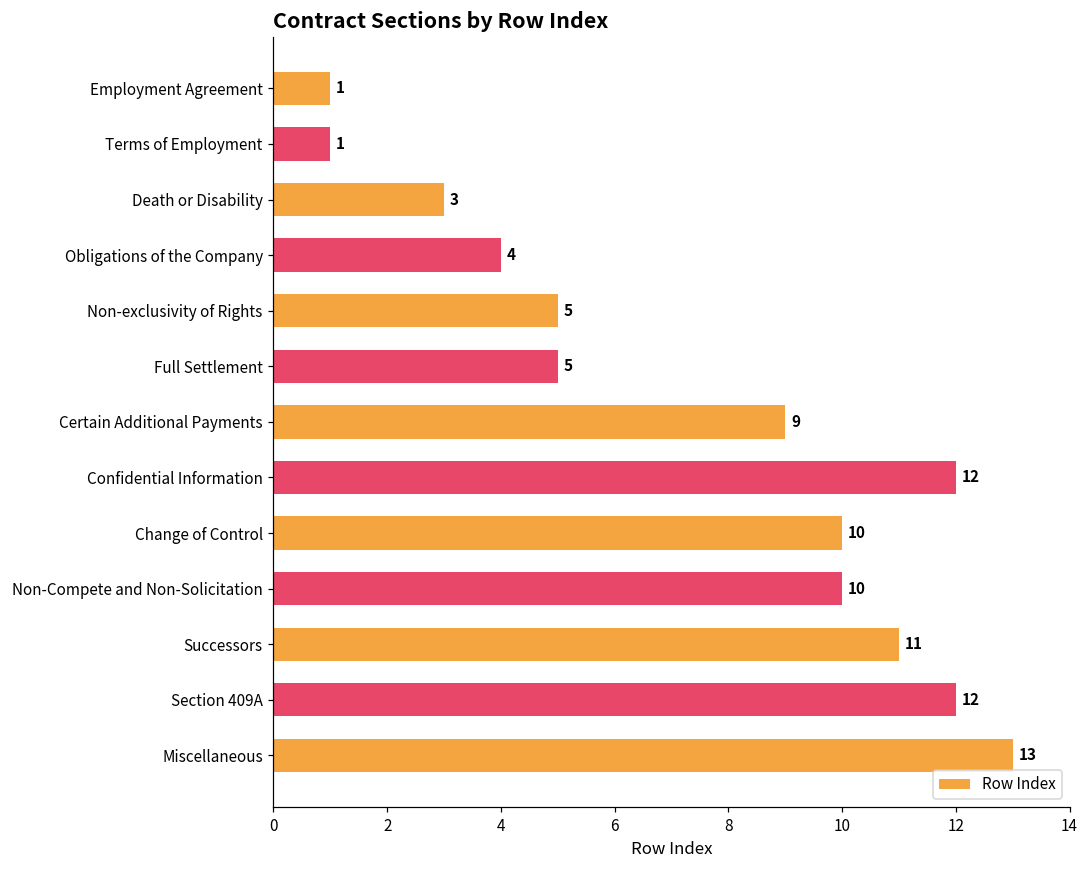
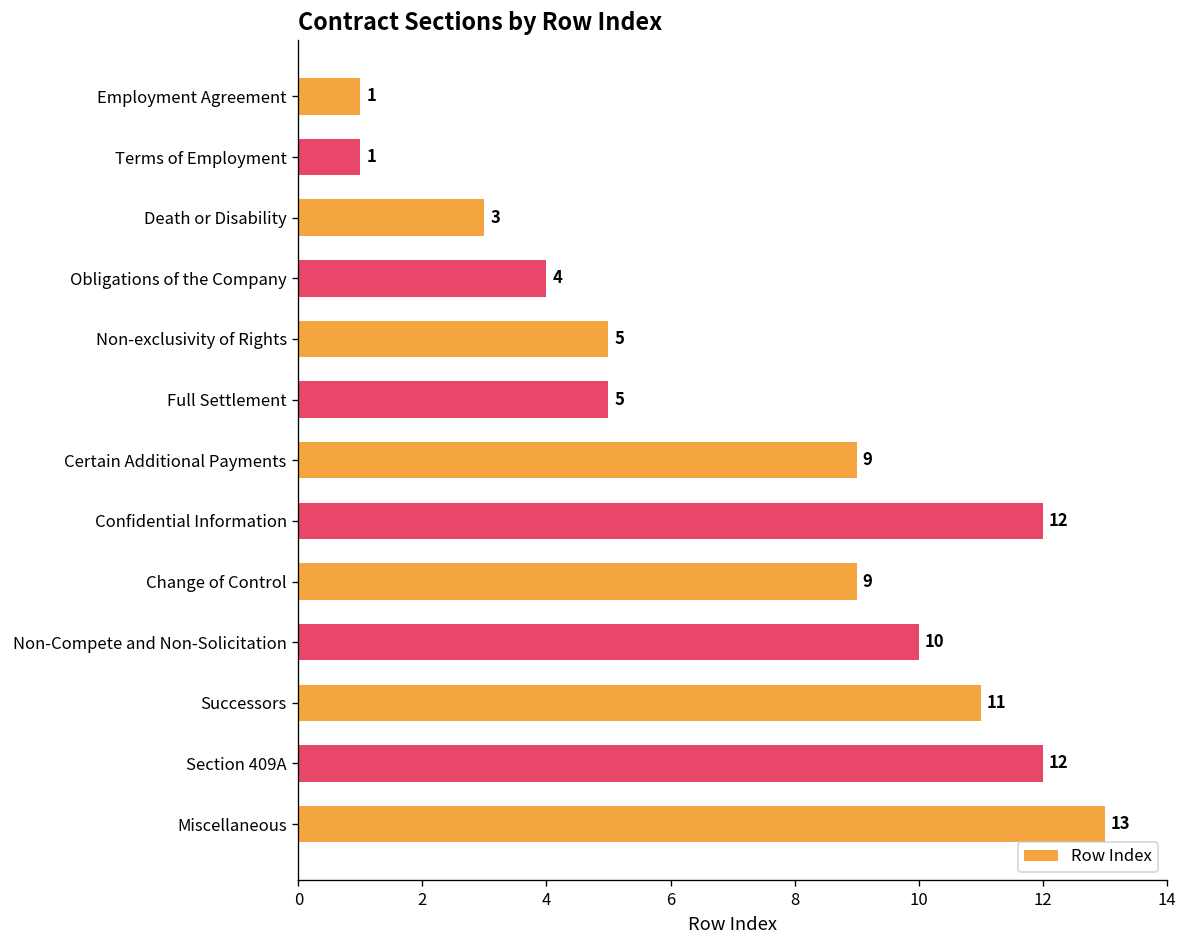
  {
    "Employment Agreement": 1,
    "Terms of Employment": 1,
    "Death or Disability": 3,
    "Obligations of the Company": 4,
    "Non-exclusivity of Rights": 5,
    "Full Settlement": 5,
    "Certain Additional Payments": 9,
    "Confidential Information": 12,
-   "Change of Control": 10,
+   "Change of Control": 9,
    "Non-Compete and Non-Solicitation": 10,
    "Successors": 11,
    "Section 409A": 12,
    "Miscellaneous": 13
  }
